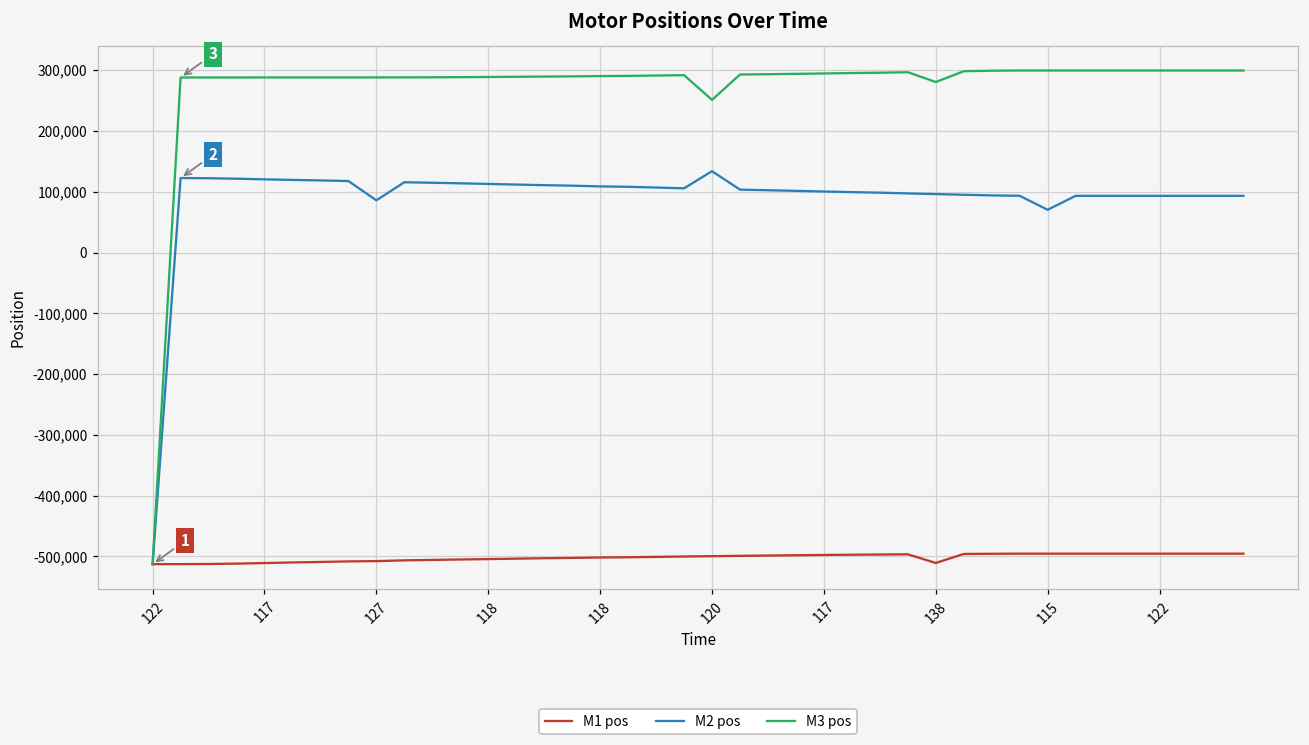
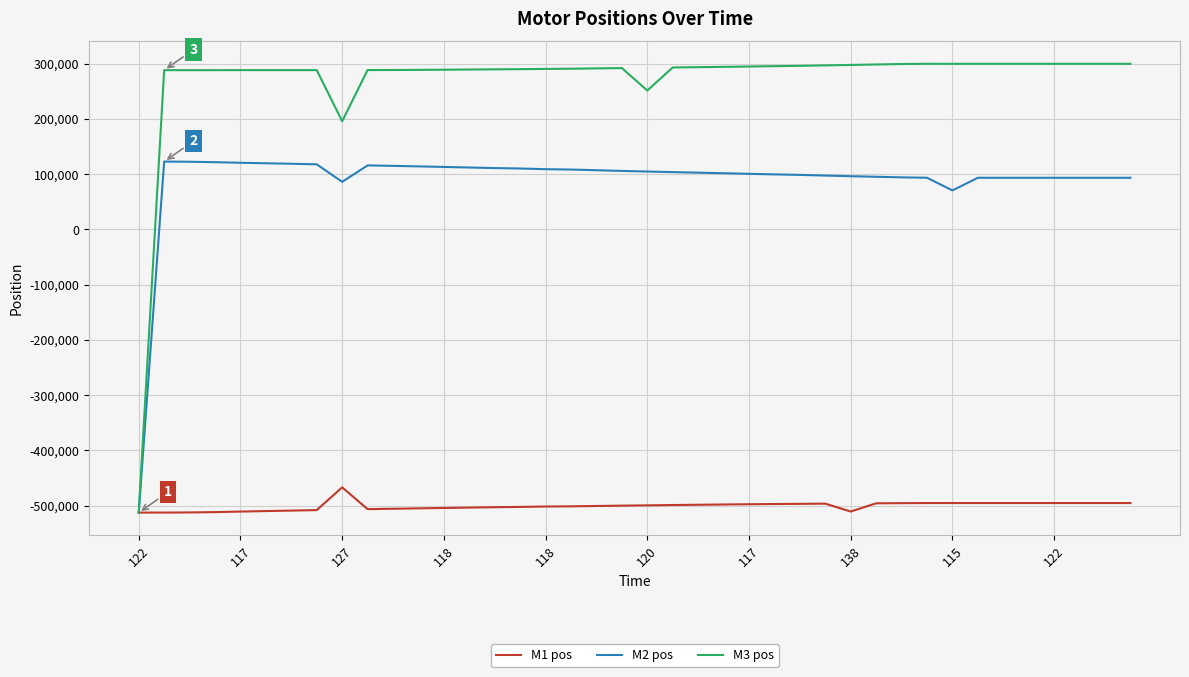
  {
    "M1 pos": {
-     "127": "-510,000",
+     "127": "-470,000",
      "120": "-500,000",
      "138": "-510,000",
      "115": "-500,000"
    },
    "M2 pos": {
      "127": "90,000",
-     "120": "130,000",
+     "120": "100,000",
      "138": "100,000",
      "115": "70,000"
    },
    "M3 pos": {
-     "127": "290,000",
+     "127": "200,000",
      "120": "250,000",
-     "138": "280,000",
+     "138": "300,000",
      "115": "300,000"
    }
  }
